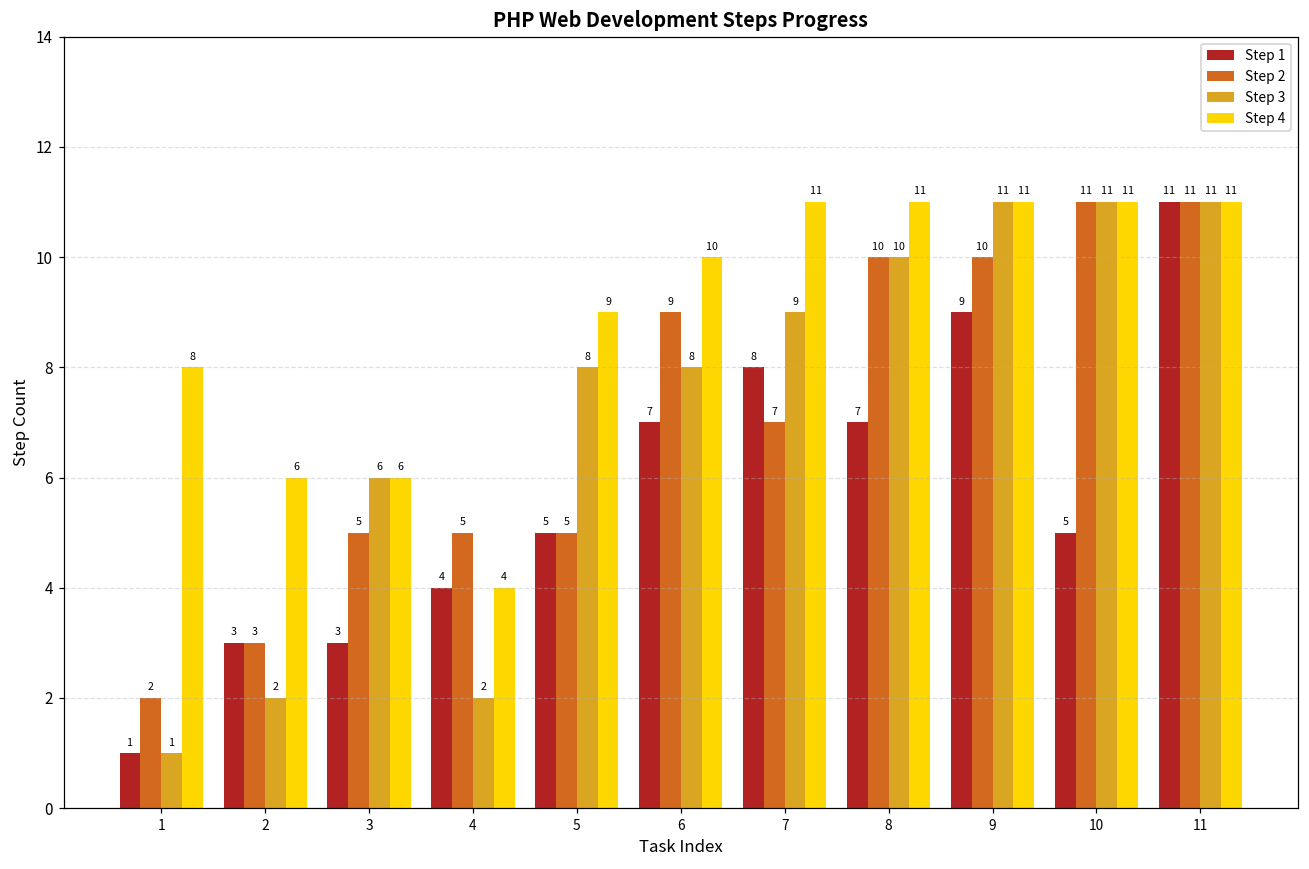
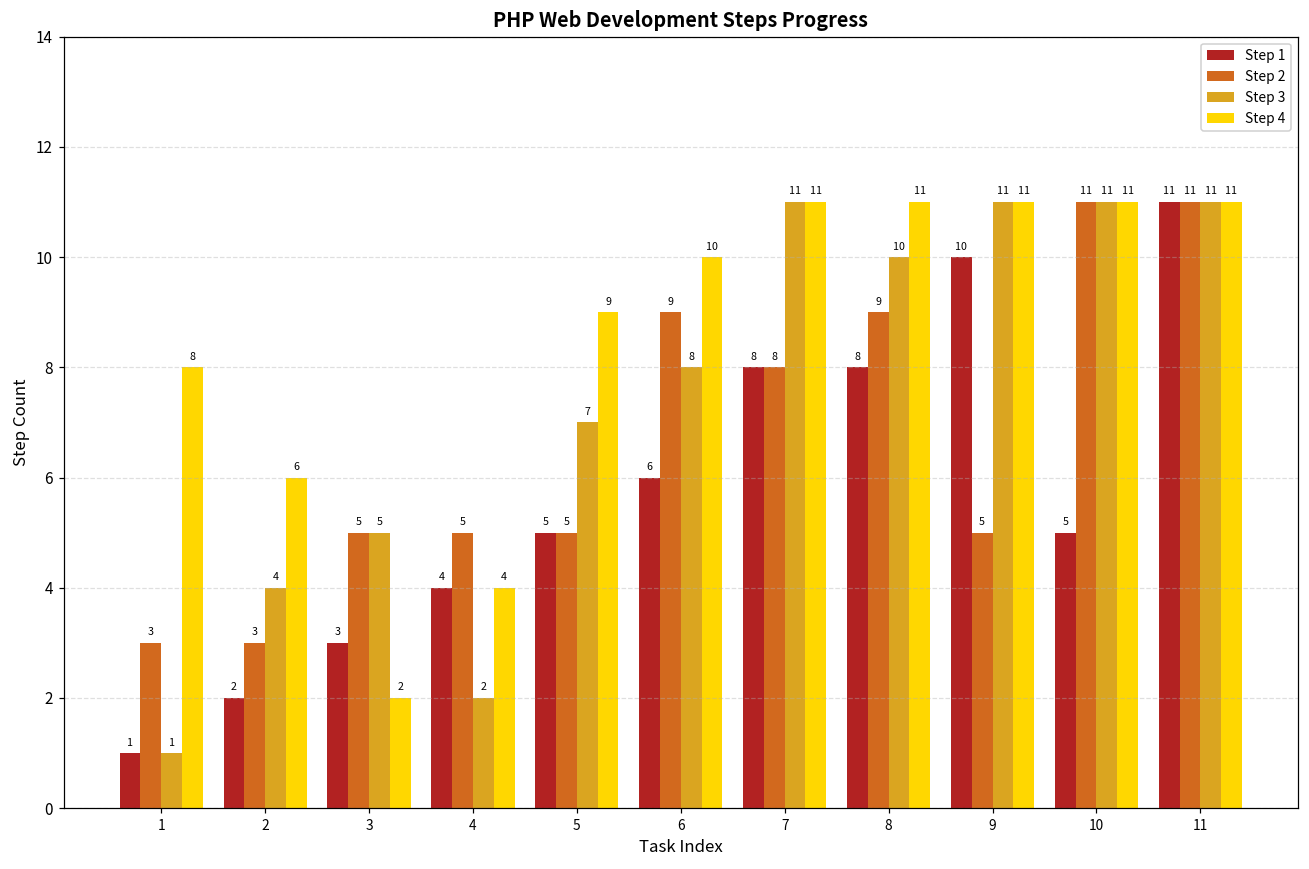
  {
    "Step 1": {
      "1": 1,
-     "2": 3,
+     "2": 2,
      "3": 3,
      "4": 4,
      "5": 5,
-     "6": 7,
+     "6": 6,
      "7": 8,
-     "8": 7,
-     "9": 9,
+     "8": 8,
+     "9": 10,
      "10": 5,
      "11": 11
    },
    "Step 2": {
-     "1": 2,
+     "1": 3,
      "2": 3,
      "3": 5,
      "4": 5,
      "5": 5,
      "6": 9,
-     "7": 7,
-     "8": 10,
-     "9": 10,
+     "7": 8,
+     "8": 9,
+     "9": 5,
      "10": 11,
      "11": 11
    },
    "Step 3": {
      "1": 1,
-     "2": 2,
-     "3": 6,
+     "2": 4,
+     "3": 5,
      "4": 2,
-     "5": 8,
+     "5": 7,
      "6": 8,
-     "7": 9,
+     "7": 11,
      "8": 10,
      "9": 11,
      "10": 11,
      "11": 11
    },
    "Step 4": {
      "1": 8,
      "2": 6,
-     "3": 6,
+     "3": 2,
      "4": 4,
      "5": 9,
      "6": 10,
      "7": 11,
      "8": 11,
      "9": 11,
      "10": 11,
      "11": 11
    }
  }
